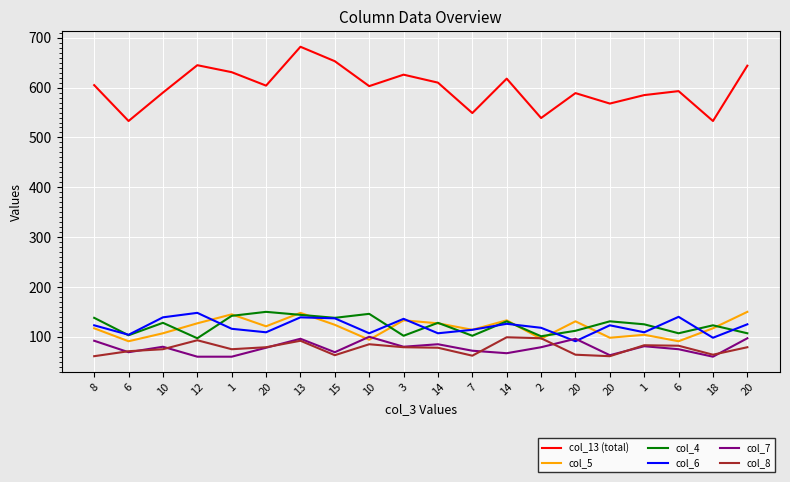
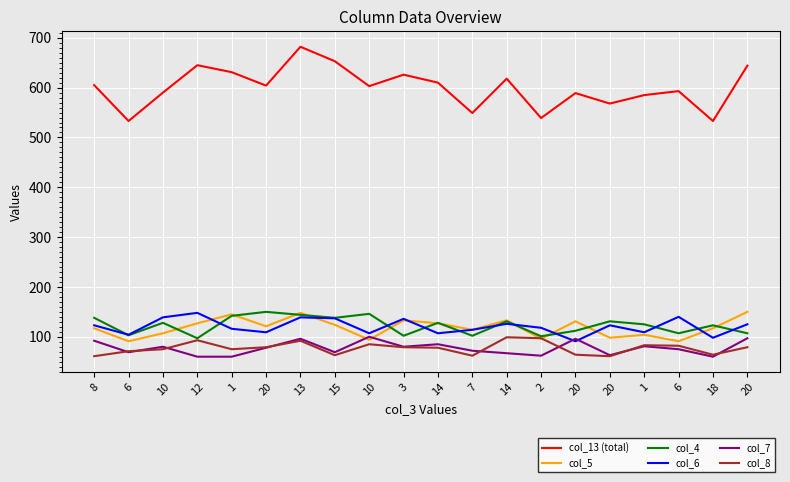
  {
    "col_13 (total)": {
      "8": 610,
      "12": 650,
      "13": 680,
      "15": 650,
      "3": 630,
      "7": 550,
      "2": 540,
      "18": 530
    },
    "col_5": {
      "8": 120,
      "12": 130,
      "15": 120,
      "18": 120
    },
    "col_4": {
      "8": 140,
      "3": 100,
      "7": 100,
      "18": 120
    },
    "col_6": {
      "8": 120,
      "12": 150,
      "2": 120,
      "18": 100
    },
    "col_7": {
      "8": 90,
      "12": 60,
      "15": 70,
      "7": 70,
-     "2": 80
+     "2": 60
    },
    "col_8": {
      "8": 60,
      "15": 60,
      "7": 60
    }
  }
